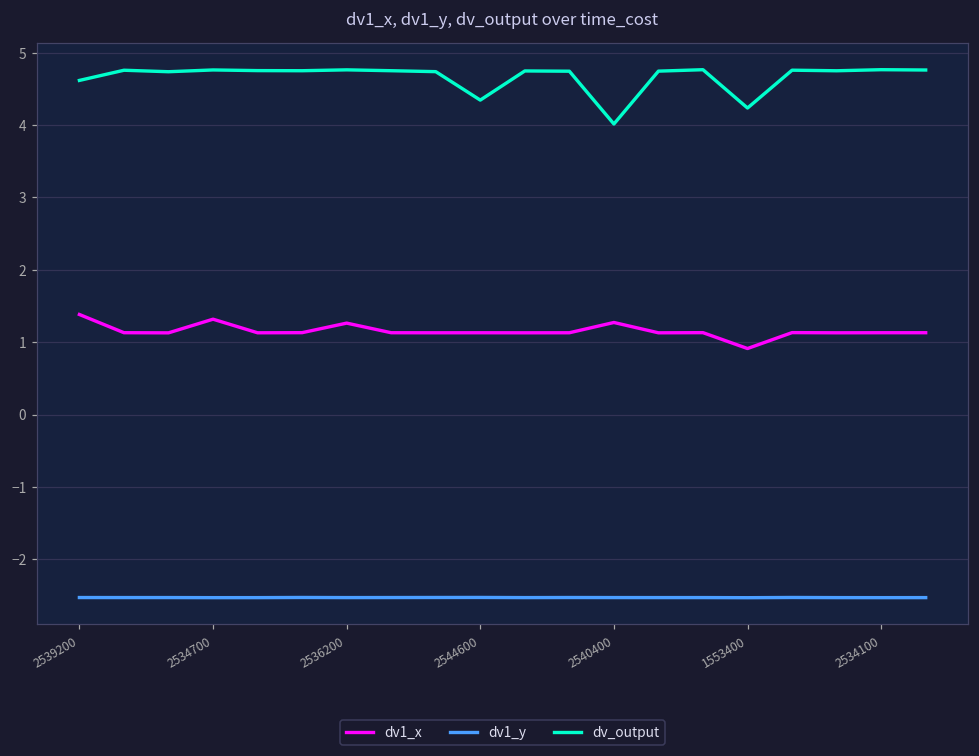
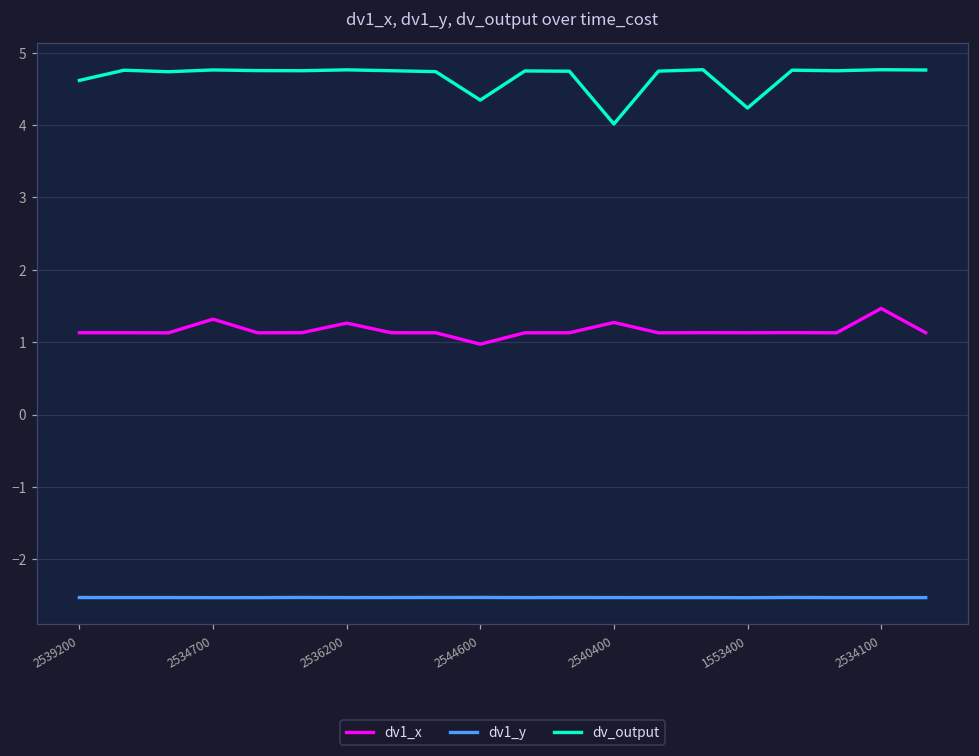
  {
    "dv1_x": {
-     "2539200": 1.4,
+     "2539200": 1.1,
      "2534700": 1.3,
      "2536200": 1.3,
-     "2544600": 1.1,
+     "2544600": 1.0,
      "2540400": 1.3,
-     "1553400": 0.9,
-     "2534100": 1.1
+     "1553400": 1.1,
+     "2534100": 1.5
    },
    "dv1_y": {
      "2539200": -2.5,
      "2534700": -2.5,
      "2536200": -2.5,
      "2544600": -2.5,
      "2540400": -2.5,
      "1553400": -2.5,
      "2534100": -2.5
    },
    "dv_output": {
      "2539200": 4.6,
      "2534700": 4.8,
      "2536200": 4.8,
      "2544600": 4.3,
      "2540400": 4.0,
      "1553400": 4.2,
      "2534100": 4.8
    }
  }
